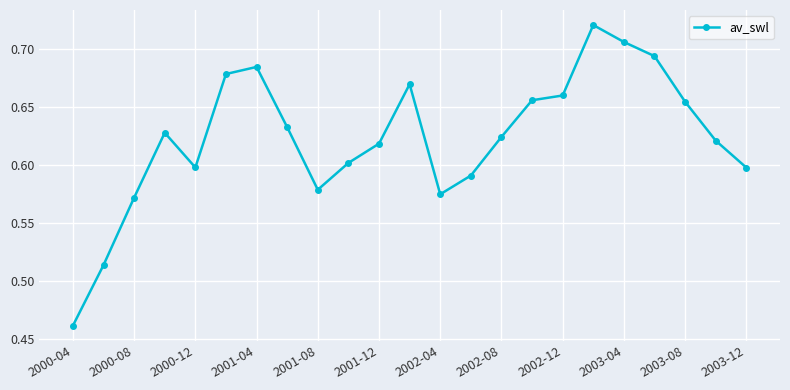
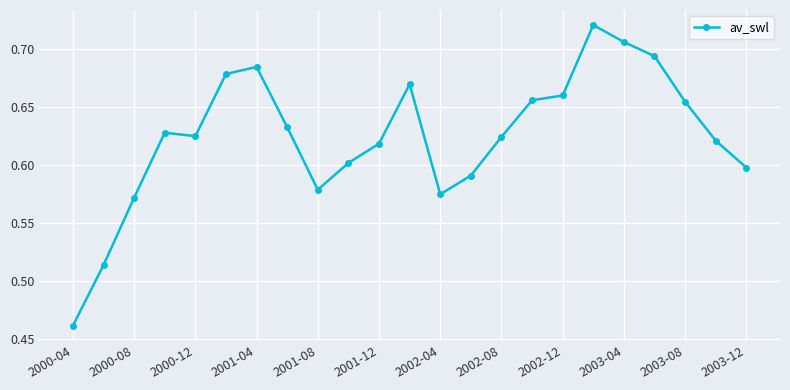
  {
    "2000-04": 0.462,
    "2000-08": 0.572,
-   "2000-12": 0.598,
+   "2000-12": 0.625,
    "2001-04": 0.685,
    "2001-08": 0.579,
    "2001-12": 0.619,
    "2002-04": 0.575,
    "2002-08": 0.624,
    "2002-12": 0.660,
    "2003-04": 0.706,
    "2003-08": 0.655,
    "2003-12": 0.598
  }
